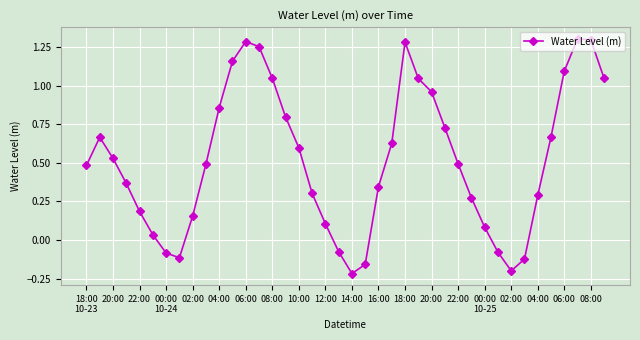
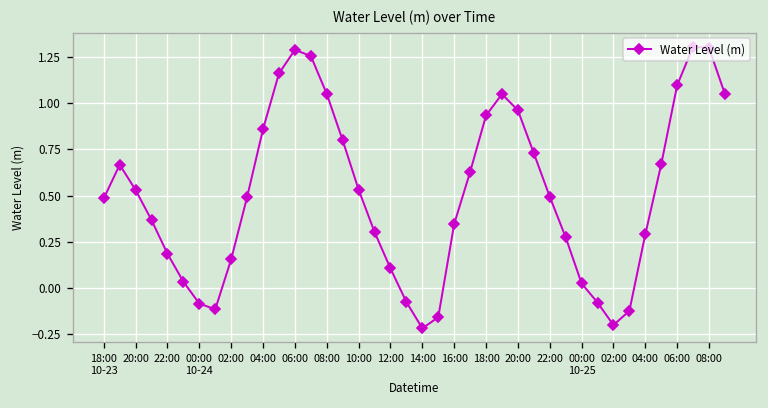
  {
    "18:00 10-23": 0.48,
    "00:00 10-24": -0.08,
-   "10:00": 0.60,
+   "10:00": 0.53,
    "12:00": 0.11,
    "14:00": -0.22,
    "16:00": 0.35,
-   "18:00": 1.28,
-   "00:00 10-25": 0.08
+   "18:00": 0.93,
+   "00:00 10-25": 0.03
  }
